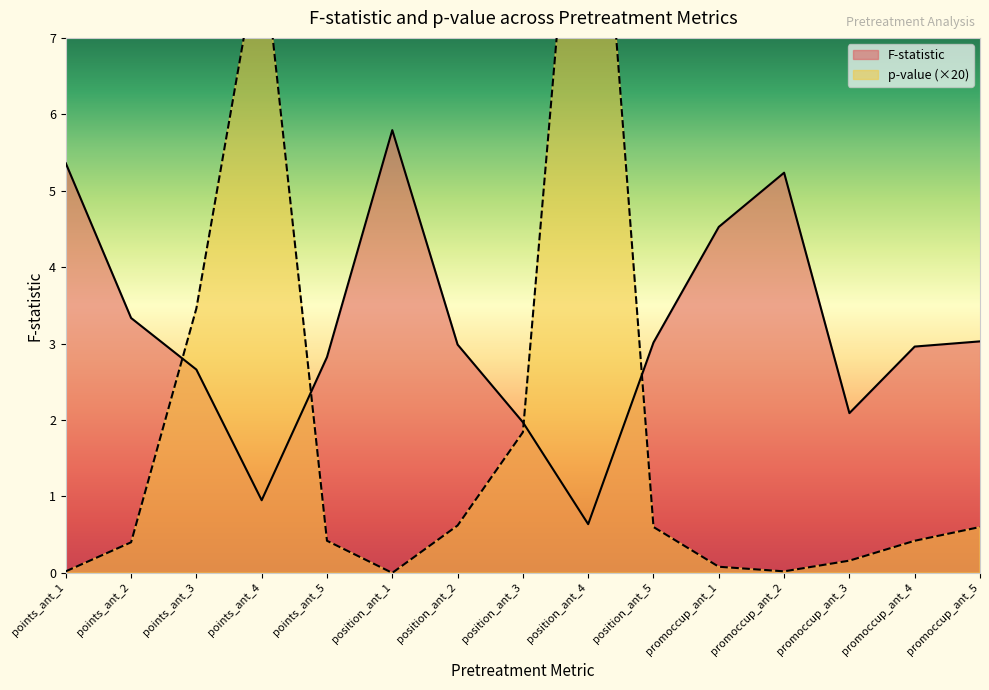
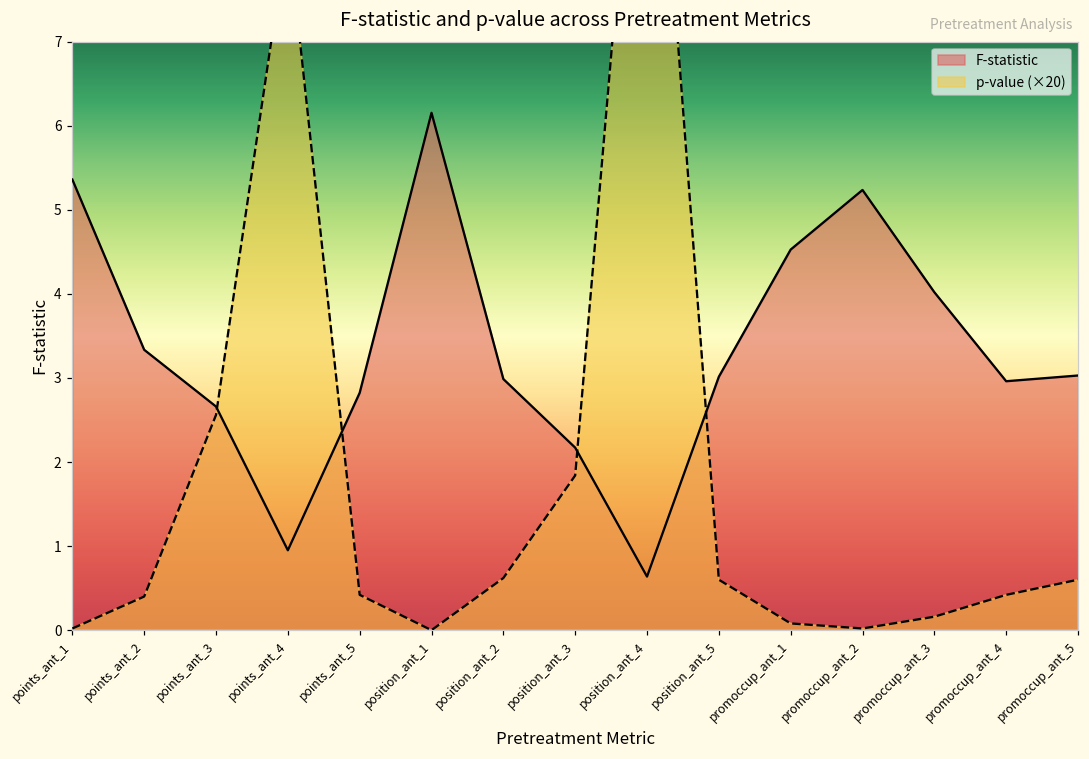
  {
    "F-statistic": {
      "points_ant_1": 5.4,
      "points_ant_2": 3.3,
      "points_ant_3": 2.7,
      "points_ant_4": 1.0,
      "points_ant_5": 2.8,
-     "position_ant_1": 5.8,
+     "position_ant_1": 6.2,
      "position_ant_2": 3.0,
-     "position_ant_3": 2.0,
+     "position_ant_3": 2.2,
      "position_ant_4": 0.6,
      "position_ant_5": 3.0,
      "promoccup_ant_1": 4.5,
      "promoccup_ant_2": 5.2,
-     "promoccup_ant_3": 2.1,
+     "promoccup_ant_3": 4.0,
      "promoccup_ant_4": 3.0,
      "promoccup_ant_5": 3.0
    },
    "p-value (×20)": {
      "points_ant_1": 0.0,
      "points_ant_2": 0.4,
-     "points_ant_3": 3.5,
+     "points_ant_3": 2.6,
      "points_ant_5": 0.4,
      "position_ant_1": 0.0,
      "position_ant_2": 0.6,
      "position_ant_3": 1.8,
      "position_ant_5": 0.6,
      "promoccup_ant_1": 0.1,
      "promoccup_ant_2": 0.0,
      "promoccup_ant_3": 0.2,
      "promoccup_ant_4": 0.4,
      "promoccup_ant_5": 0.6
    }
  }
